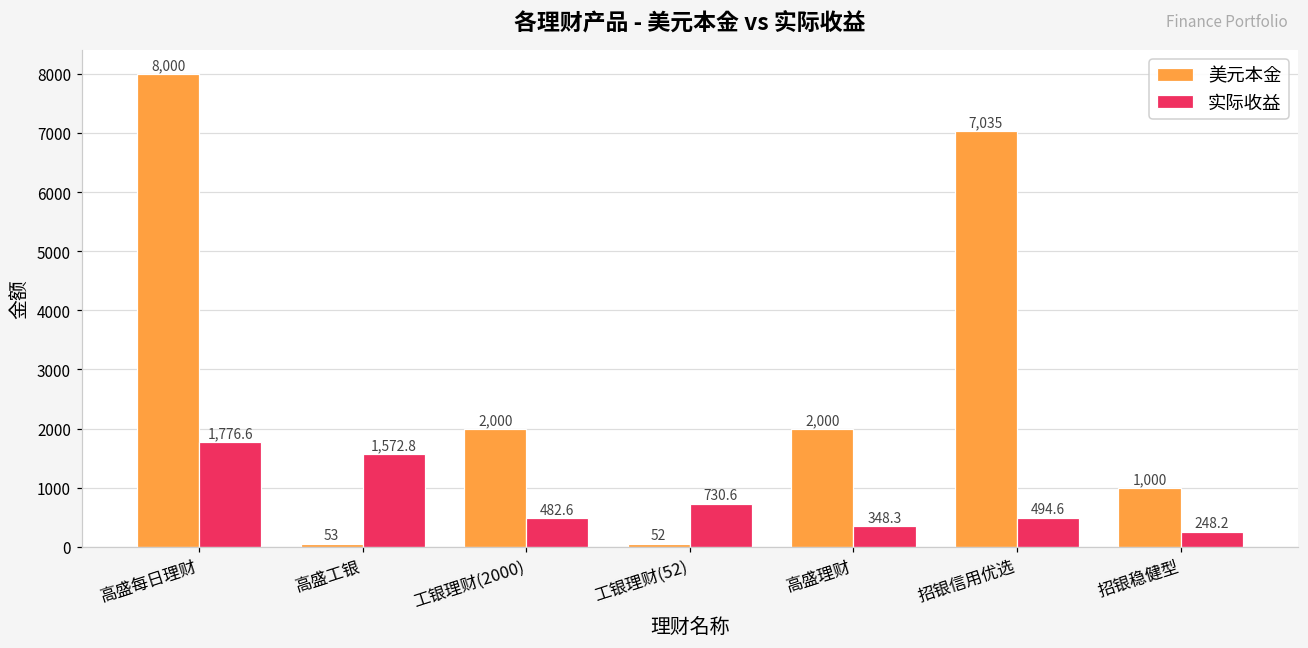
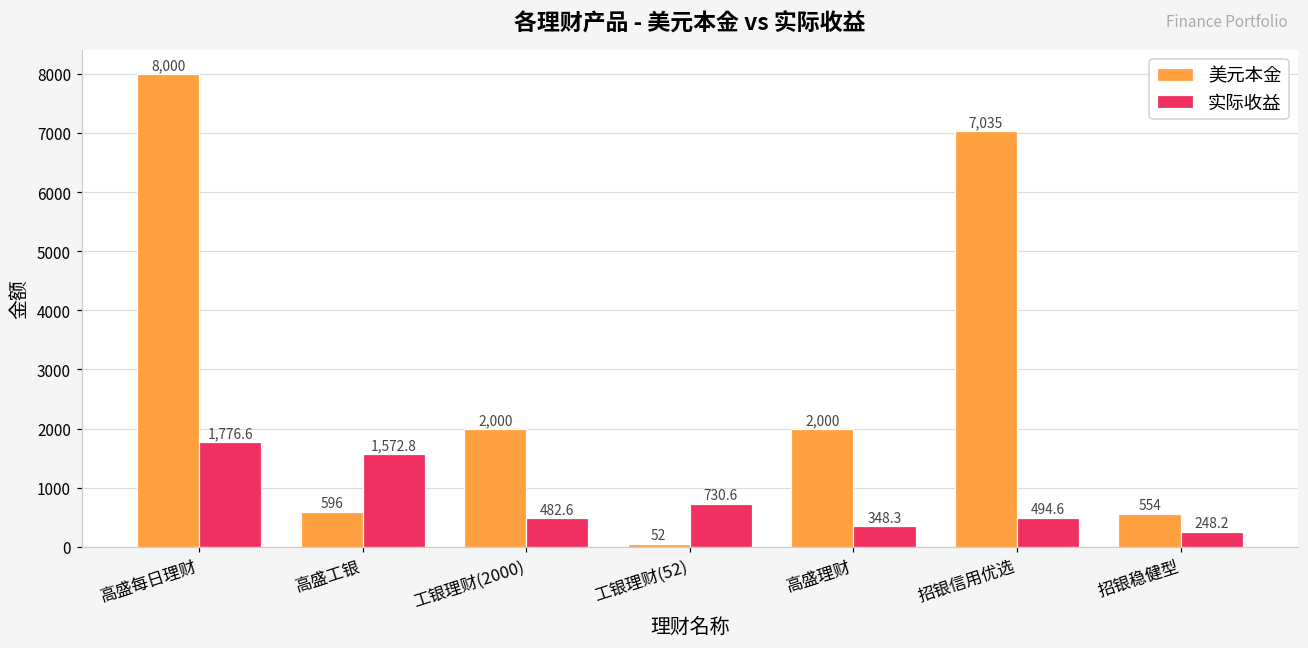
  {
    "美元本金": {
      "高盛每日理财": "8,000",
-     "高盛工银": "53",
+     "高盛工银": "596",
      "工银理财(2000)": "2,000",
      "工银理财(52)": "52",
      "高盛理财": "2,000",
      "招银信用优选": "7,035",
-     "招银稳健型": "1,000"
+     "招银稳健型": "554"
    },
    "实际收益": {
      "高盛每日理财": "1,776.6",
      "高盛工银": "1,572.8",
      "工银理财(2000)": "482.6",
      "工银理财(52)": "730.6",
      "高盛理财": "348.3",
      "招银信用优选": "494.6",
      "招银稳健型": "248.2"
    }
  }
